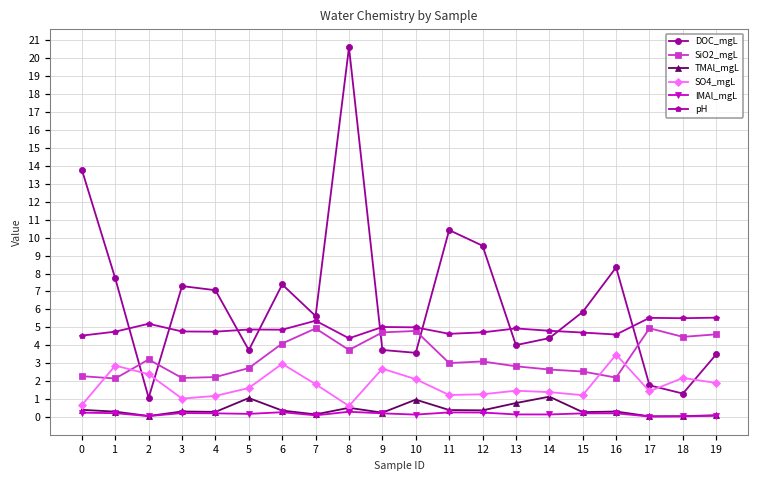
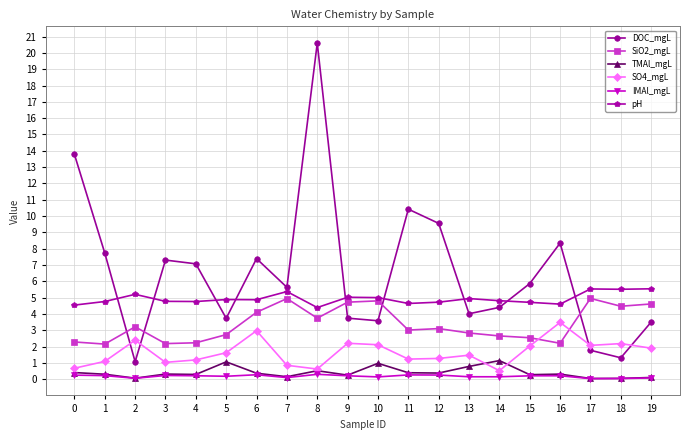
  {
    "TMAl_mgL": {
      "5": 1.1,
      "10": 1.0,
      "13": 0.8,
      "14": 1.1
    },
    "SO4_mgL": {
      "0": 0.7,
-     "1": 2.9,
+     "1": 1.1,
      "2": 2.4,
      "3": 1.0,
      "4": 1.2,
      "5": 1.6,
      "6": 3.0,
-     "7": 1.8,
-     "9": 2.7,
+     "7": 0.9,
+     "9": 2.2,
      "10": 2.1,
      "11": 1.2,
      "12": 1.3,
      "13": 1.5,
-     "14": 1.4,
-     "15": 1.2,
+     "14": 0.5,
+     "15": 2.0,
      "16": 3.5,
-     "17": 1.4,
+     "17": 2.1,
      "18": 2.2,
      "19": 1.9
    }
  }
